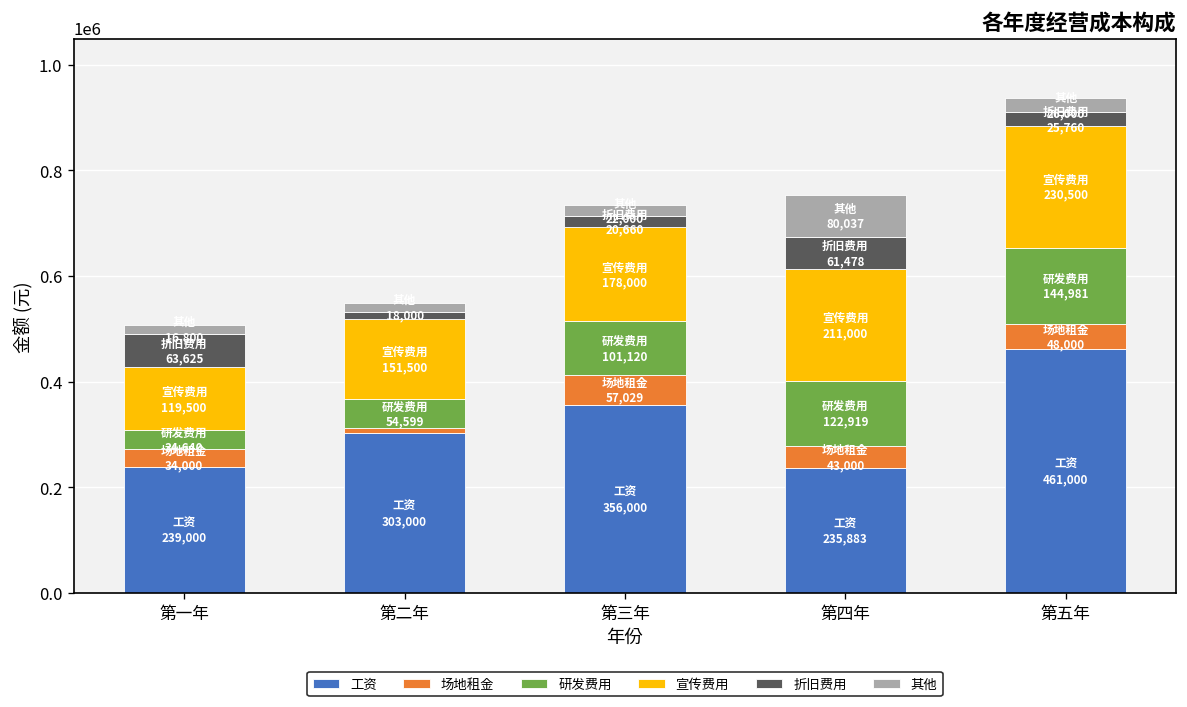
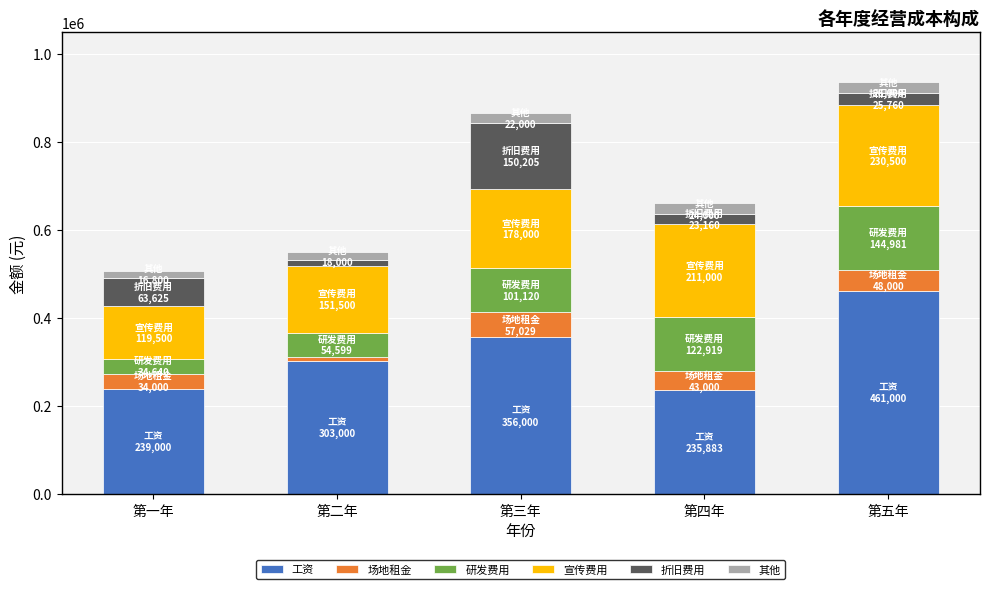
  {
    "工资": {
      "第一年": "239,000",
      "第二年": "303,000",
      "第三年": "356,000",
      "第四年": "235,883",
      "第五年": "461,000"
    },
    "场地租金": {
      "第三年": "57,029",
      "第四年": "43,000",
      "第五年": "48,000"
    },
    "研发费用": {
      "第二年": "54,599",
      "第三年": "101,120"
    },
    "宣传费用": {
      "第一年": "119,500",
      "第二年": "151,500",
      "第三年": "178,000",
      "第四年": "211,000",
      "第五年": "230,500"
    },
    "折旧费用": {
      "第一年": "63,625",
-     "第三年": "20,660",
-     "第四年": "61,478",
+     "第三年": "150,205",
+     "第四年": "23,160",
      "第五年": "25,760"
    },
    "其他": {
      "第一年": "20000",
      "第二年": "20000",
-     "第四年": "80000",
+     "第四年": "20000",
      "第五年": "30000"
    }
  }
